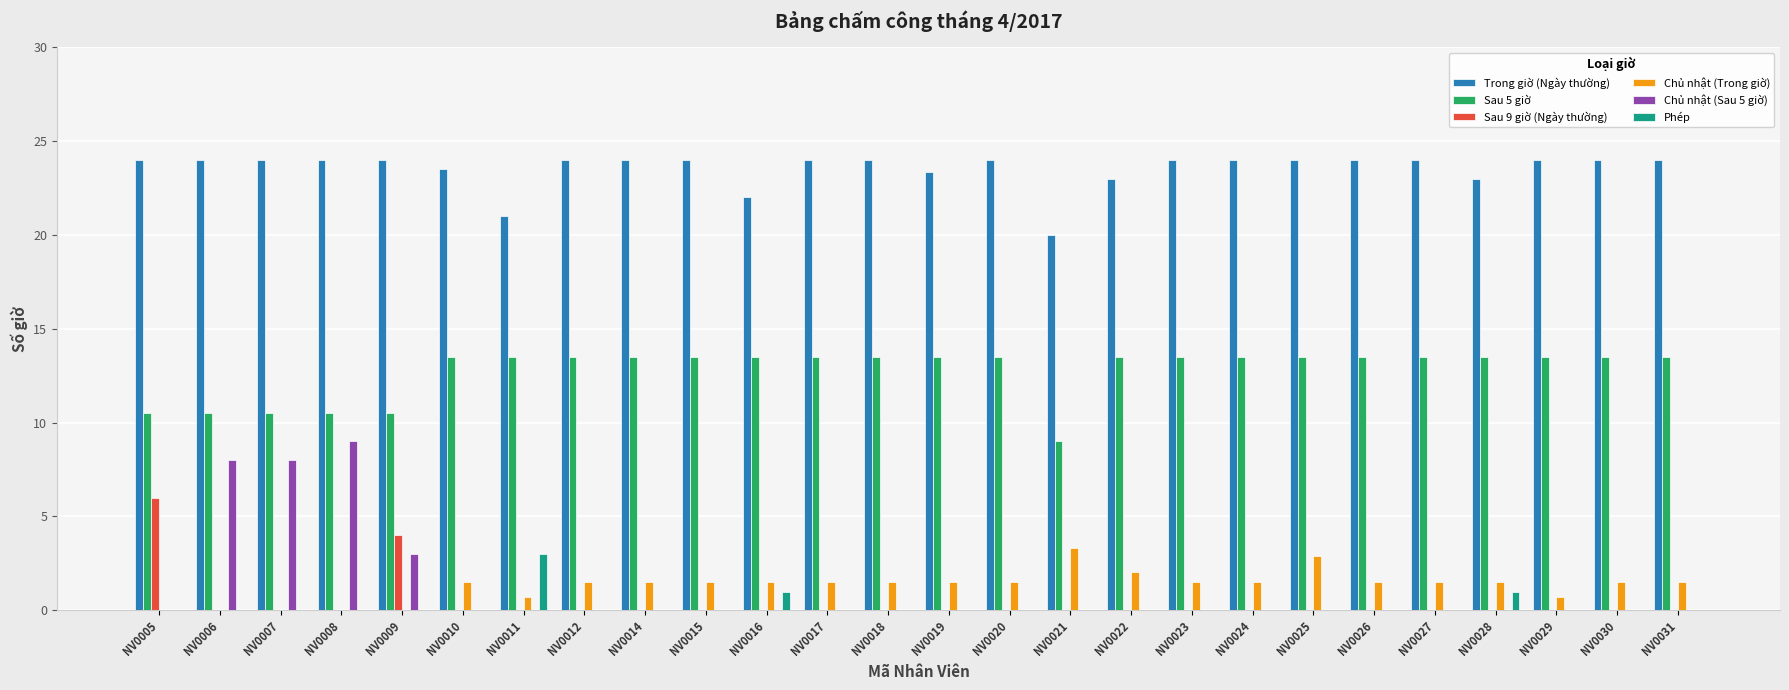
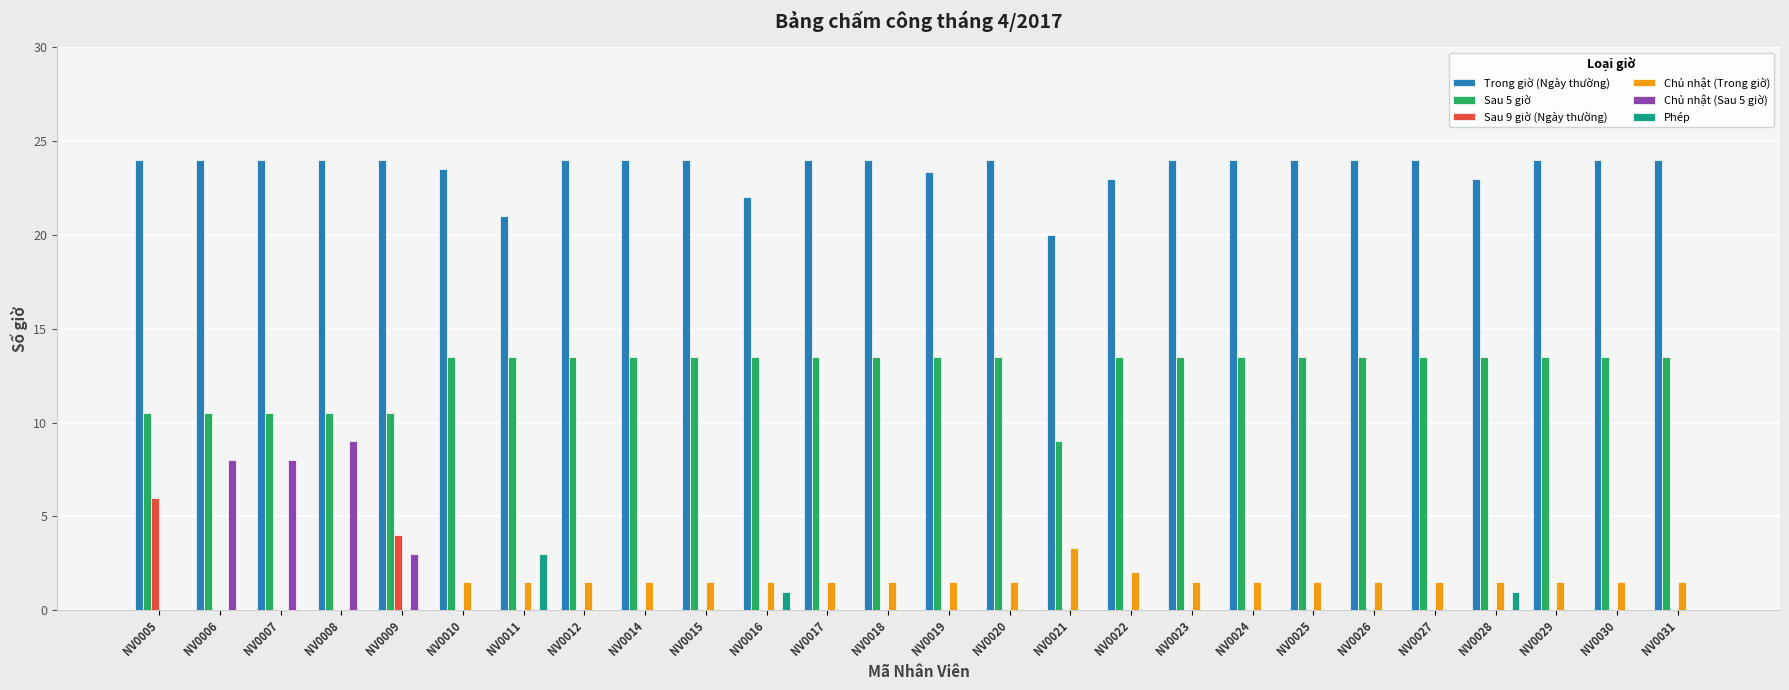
  {
    "Trong giờ (Ngày thường)": {
      "NV0005": 24.0,
      "NV0006": 24.0,
      "NV0007": 24.0,
      "NV0008": 24.0,
      "NV0009": 24.0,
      "NV0010": 23.5,
      "NV0011": 21.0,
      "NV0012": 24.0,
      "NV0014": 24.0,
      "NV0015": 24.0,
      "NV0016": 22.0,
      "NV0017": 24.0,
      "NV0018": 24.0,
      "NV0019": 23.4,
      "NV0020": 24.0,
      "NV0021": 20.0,
      "NV0022": 23.0,
      "NV0023": 24.0,
      "NV0024": 24.0,
      "NV0025": 24.0,
      "NV0026": 24.0,
      "NV0027": 24.0,
      "NV0028": 23.0,
      "NV0029": 24.0,
      "NV0030": 24.0,
      "NV0031": 24.0
    },
    "Sau 9 giờ (Ngày thường)": {
      "NV0005": 6.0,
      "NV0006": 0.0,
      "NV0007": 0.0,
      "NV0008": 0.0,
      "NV0009": 4.0,
      "NV0010": 0.0,
      "NV0011": 0.0,
      "NV0012": 0.0,
      "NV0014": 0.0,
      "NV0015": 0.0,
      "NV0016": 0.0,
      "NV0017": 0.0,
      "NV0018": 0.0,
      "NV0019": 0.0,
      "NV0020": 0.0,
      "NV0021": 0.0,
      "NV0022": 0.0,
      "NV0023": 0.0,
      "NV0024": 0.0,
      "NV0025": 0.0,
      "NV0026": 0.0,
      "NV0027": 0.0,
      "NV0028": 0.0,
      "NV0029": 0.0,
      "NV0030": 0.0,
      "NV0031": 0.0
    },
    "Chủ nhật (Trong giờ)": {
      "NV0005": 0.0,
      "NV0006": 0.0,
      "NV0007": 0.0,
      "NV0008": 0.0,
      "NV0009": 0.0,
      "NV0010": 1.5,
-     "NV0011": 0.7,
+     "NV0011": 1.5,
      "NV0012": 1.5,
      "NV0014": 1.5,
      "NV0015": 1.5,
      "NV0016": 1.5,
      "NV0017": 1.5,
      "NV0018": 1.5,
      "NV0019": 1.5,
      "NV0020": 1.5,
      "NV0021": 3.3,
      "NV0022": 2.1,
      "NV0023": 1.5,
      "NV0024": 1.5,
-     "NV0025": 2.9,
+     "NV0025": 1.5,
      "NV0026": 1.5,
      "NV0027": 1.5,
      "NV0028": 1.5,
-     "NV0029": 0.7,
+     "NV0029": 1.5,
      "NV0030": 1.5,
      "NV0031": 1.5
    },
    "Chủ nhật (Sau 5 giờ)": {
      "NV0005": 0.0,
      "NV0006": 8.0,
      "NV0007": 8.0,
      "NV0008": 9.0,
      "NV0009": 3.0,
      "NV0010": 0.0,
      "NV0011": 0.0,
      "NV0012": 0.0,
      "NV0014": 0.0,
      "NV0015": 0.0,
      "NV0016": 0.0,
      "NV0017": 0.0,
      "NV0018": 0.0,
      "NV0019": 0.0,
      "NV0020": 0.0,
      "NV0021": 0.0,
      "NV0022": 0.0,
      "NV0023": 0.0,
      "NV0024": 0.0,
      "NV0025": 0.0,
      "NV0026": 0.0,
      "NV0027": 0.0,
      "NV0028": 0.0,
      "NV0029": 0.0,
      "NV0030": 0.0,
      "NV0031": 0.0
    }
  }
